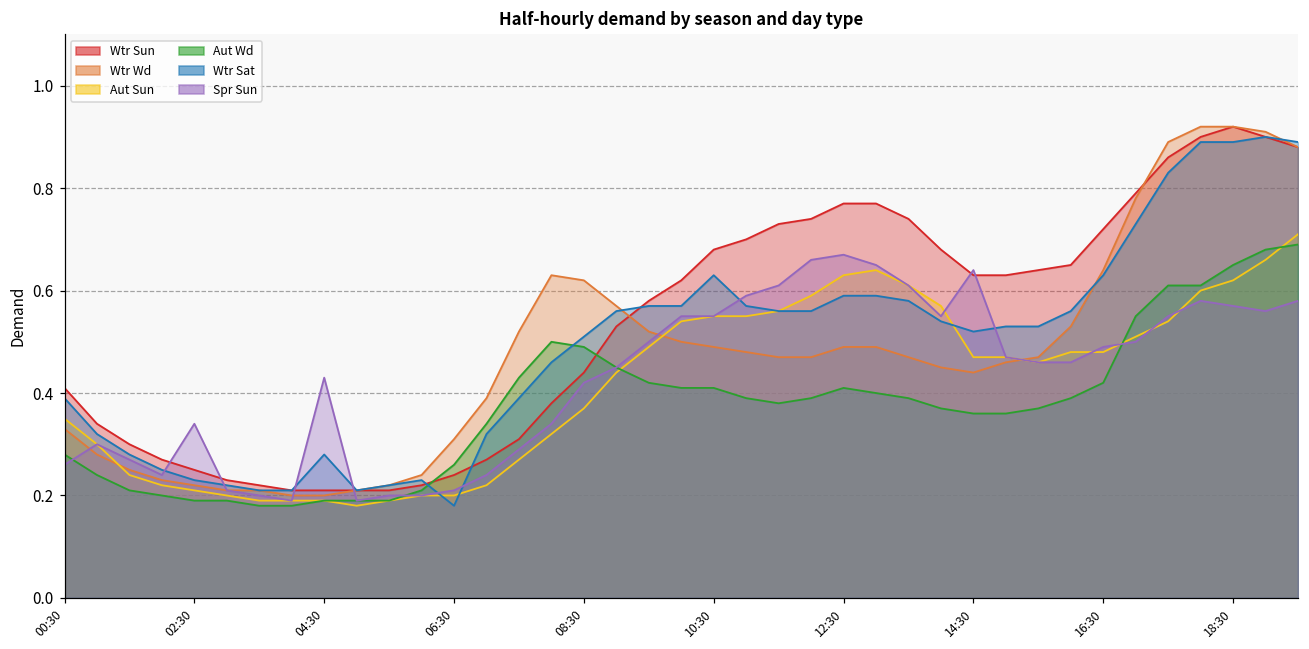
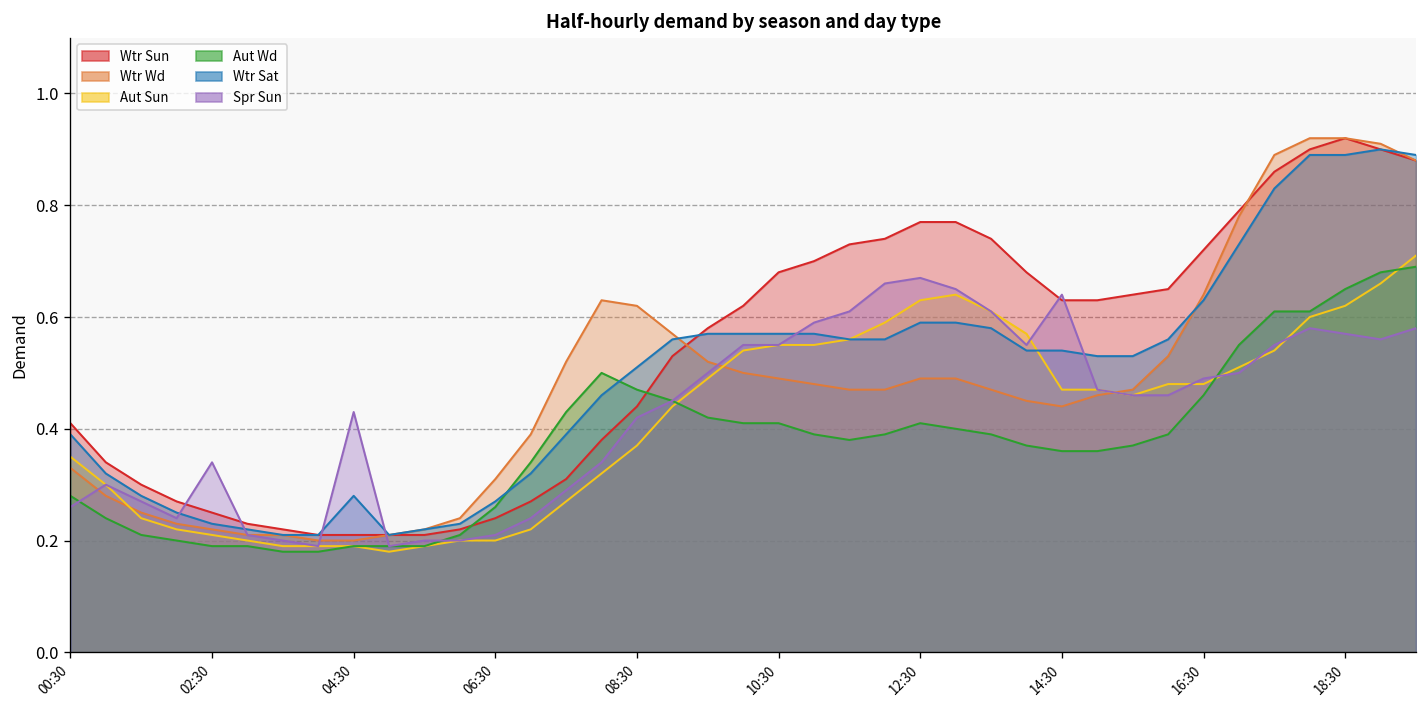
  {
    "Aut Wd": {
      "00:30": 0.28,
      "02:30": 0.19,
      "06:30": 0.26,
-     "08:30": 0.49,
+     "08:30": 0.47,
      "10:30": 0.41,
      "12:30": 0.41,
      "14:30": 0.36,
-     "16:30": 0.42,
+     "16:30": 0.46,
      "18:30": 0.65
    },
    "Wtr Sat": {
      "00:30": 0.39,
      "02:30": 0.23,
      "04:30": 0.28,
-     "06:30": 0.18,
+     "06:30": 0.27,
      "08:30": 0.51,
-     "10:30": 0.63,
+     "10:30": 0.57,
      "12:30": 0.59,
-     "14:30": 0.52,
+     "14:30": 0.54,
      "16:30": 0.63,
      "18:30": 0.89
    },
    "Spr Sun": {
      "00:30": 0.26,
      "02:30": 0.34,
      "04:30": 0.43,
      "06:30": 0.21,
      "08:30": 0.42,
      "12:30": 0.67,
      "14:30": 0.64,
      "16:30": 0.49,
      "18:30": 0.57
    }
  }
